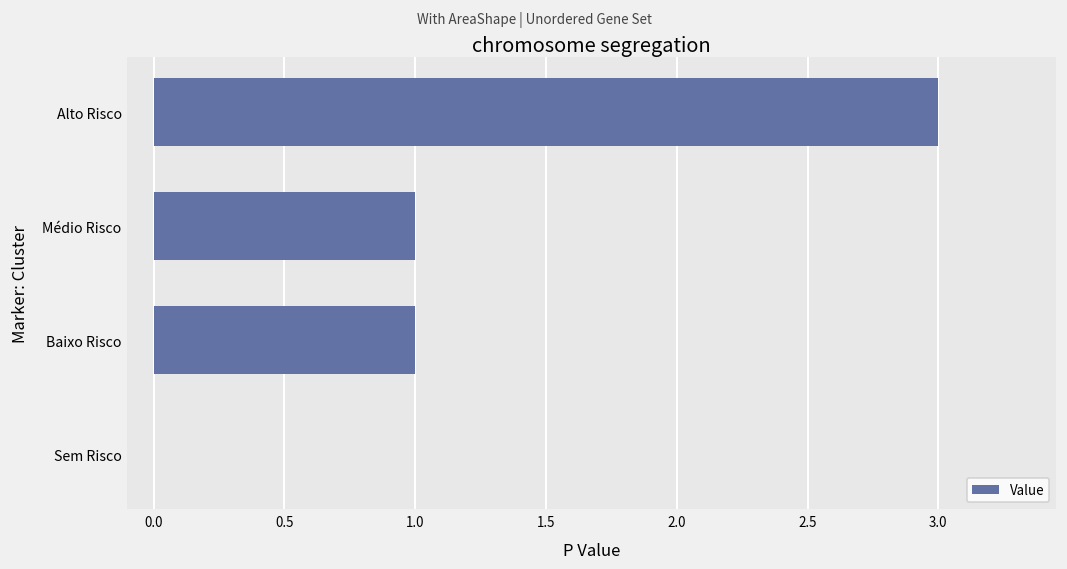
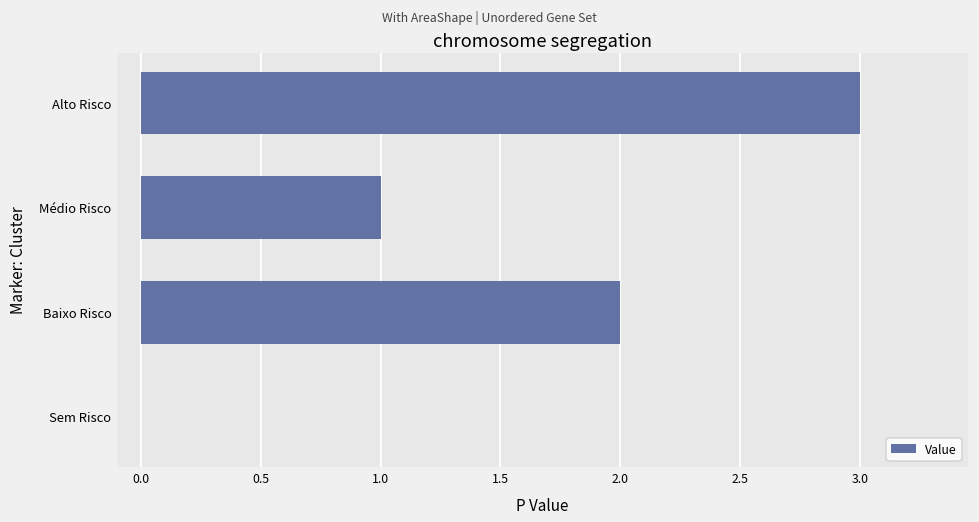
  {
    "Alto Risco": 3,
    "Médio Risco": 1,
-   "Baixo Risco": 1,
+   "Baixo Risco": 2,
    "Sem Risco": 0
  }
